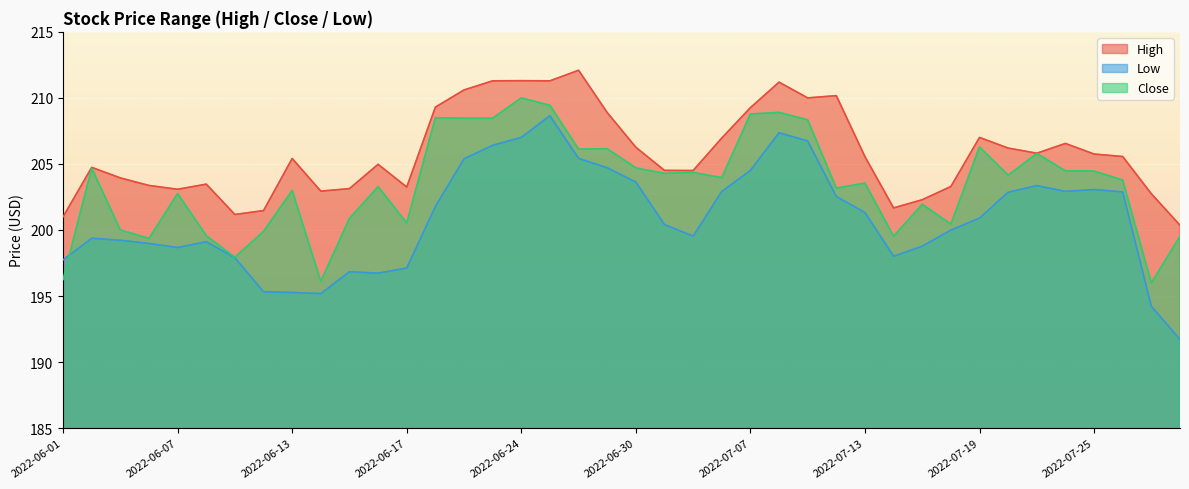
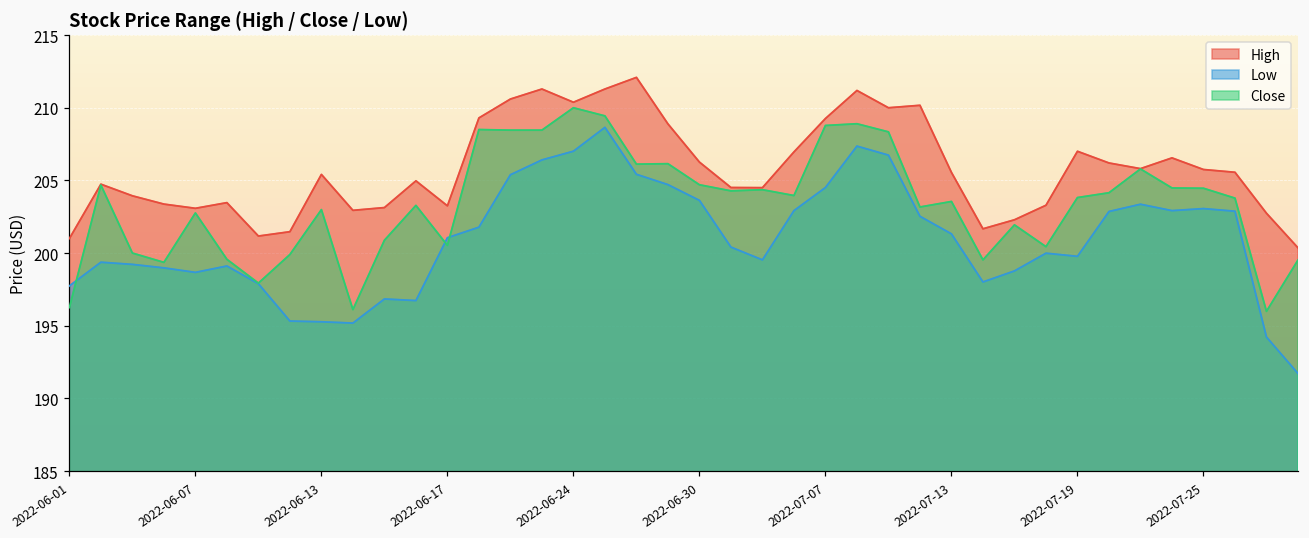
  {
    "High": {
      "2022-06-01": 201.0,
      "2022-06-07": 203.1,
      "2022-06-13": 205.4,
      "2022-06-17": 203.3,
-     "2022-06-24": 211.3,
+     "2022-06-24": 210.4,
      "2022-06-30": 206.3,
      "2022-07-07": 209.3,
      "2022-07-13": 205.6,
      "2022-07-19": 207.0,
      "2022-07-25": 205.8
    },
    "Low": {
      "2022-06-01": 197.7,
      "2022-06-07": 198.7,
      "2022-06-13": 195.3,
-     "2022-06-17": 197.1,
+     "2022-06-17": 201.1,
      "2022-06-24": 207.0,
      "2022-06-30": 203.6,
      "2022-07-07": 204.5,
      "2022-07-13": 201.3,
-     "2022-07-19": 200.9,
+     "2022-07-19": 199.8,
      "2022-07-25": 203.1
    },
    "Close": {
      "2022-06-01": 196.3,
      "2022-06-07": 202.8,
      "2022-06-13": 203.0,
      "2022-06-17": 200.5,
      "2022-06-24": 210.0,
      "2022-06-30": 204.7,
      "2022-07-07": 208.8,
      "2022-07-13": 203.6,
-     "2022-07-19": 206.3,
+     "2022-07-19": 203.8,
      "2022-07-25": 204.5
    }
  }
